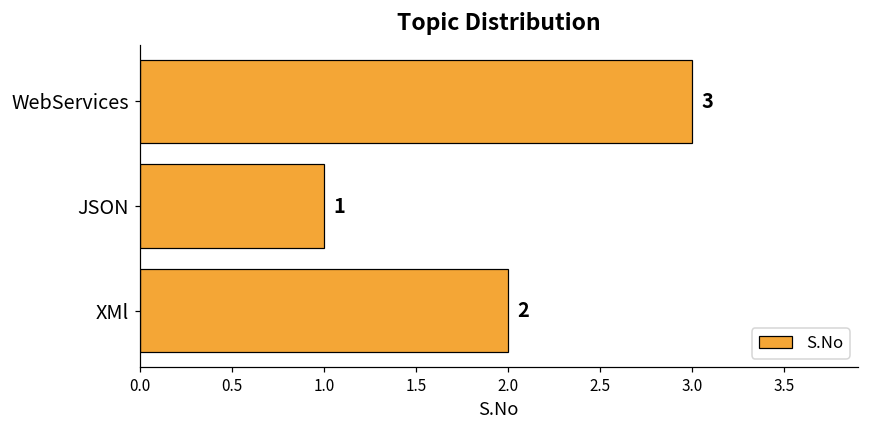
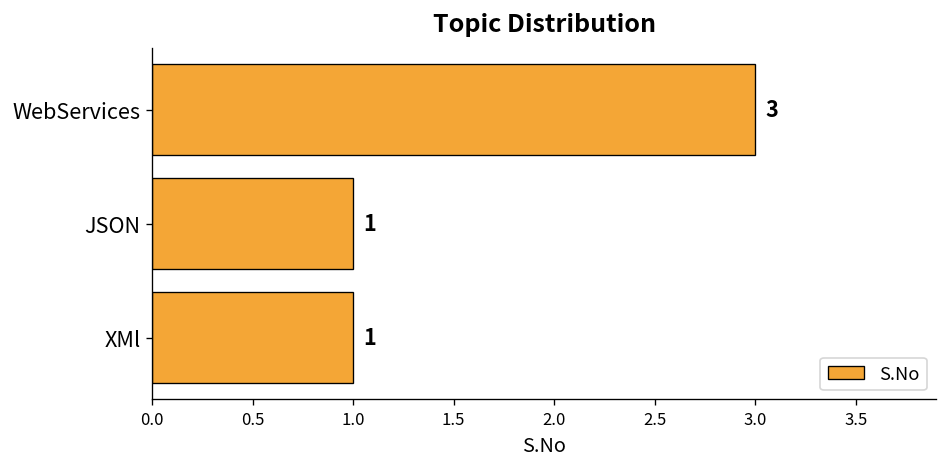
  {
    "WebServices": 3,
    "JSON": 1,
-   "XMl": 2
+   "XMl": 1
  }
